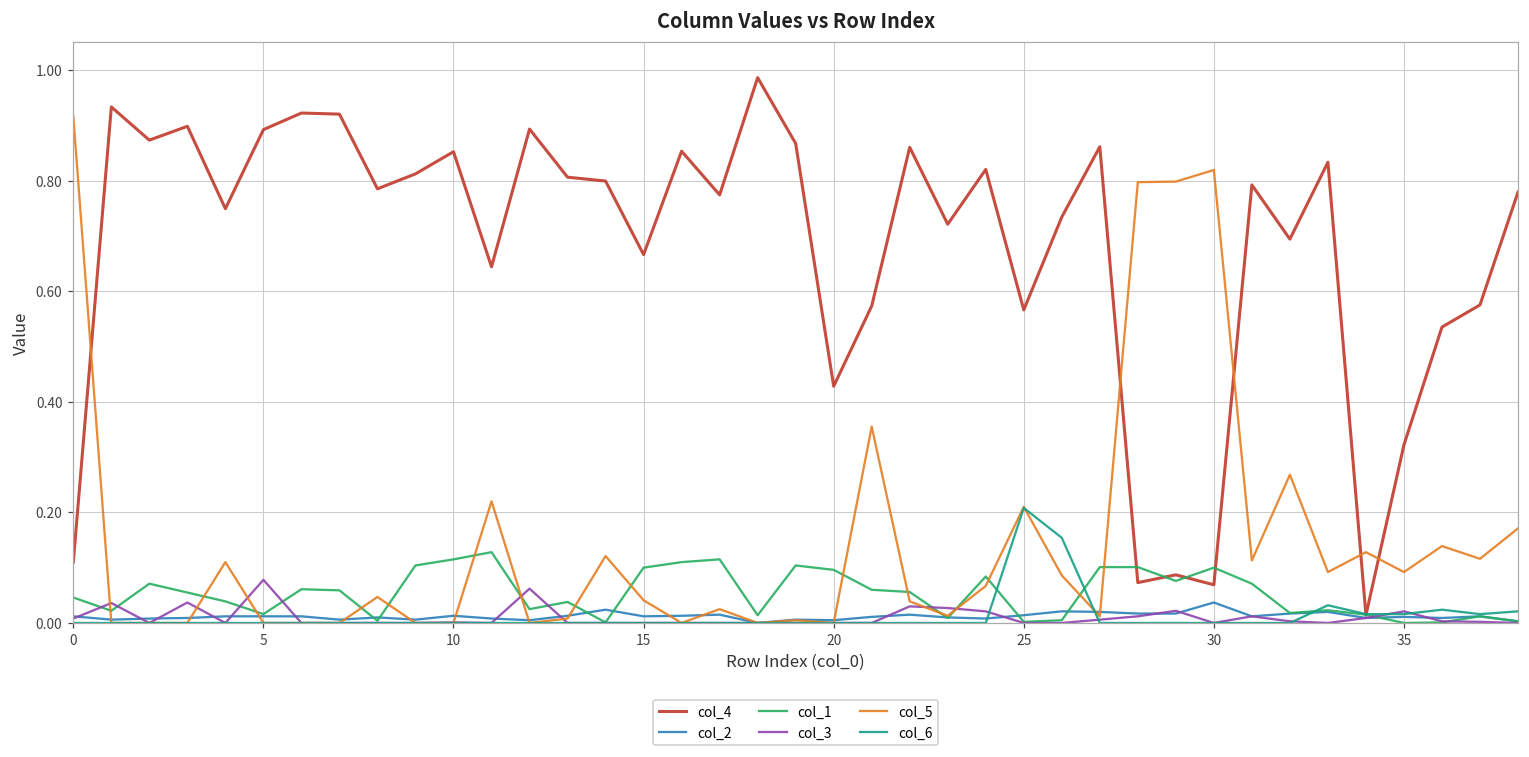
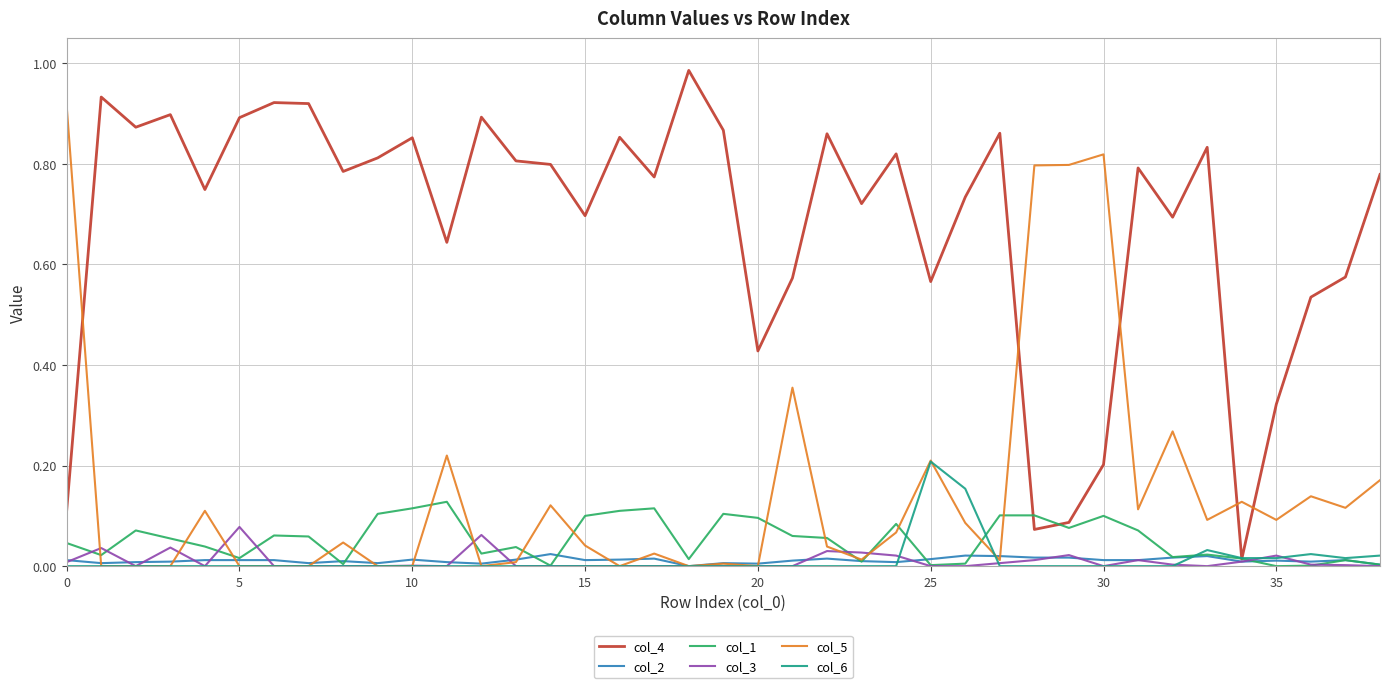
  {
    "col_4": {
      "0": 0.11,
      "5": 0.89,
      "10": 0.85,
-     "15": 0.67,
+     "15": 0.70,
      "20": 0.43,
      "25": 0.57,
-     "30": 0.07,
+     "30": 0.20,
      "35": 0.32
    },
    "col_2": {
      "10": 0.01,
      "15": 0.01,
      "25": 0.01,
-     "30": 0.04
+     "30": 0.01
    },
    "col_3": {
      "5": 0.08
    },
    "col_5": {
      "0": 0.92,
      "15": 0.04,
      "30": 0.82,
      "35": 0.09
    }
  }
